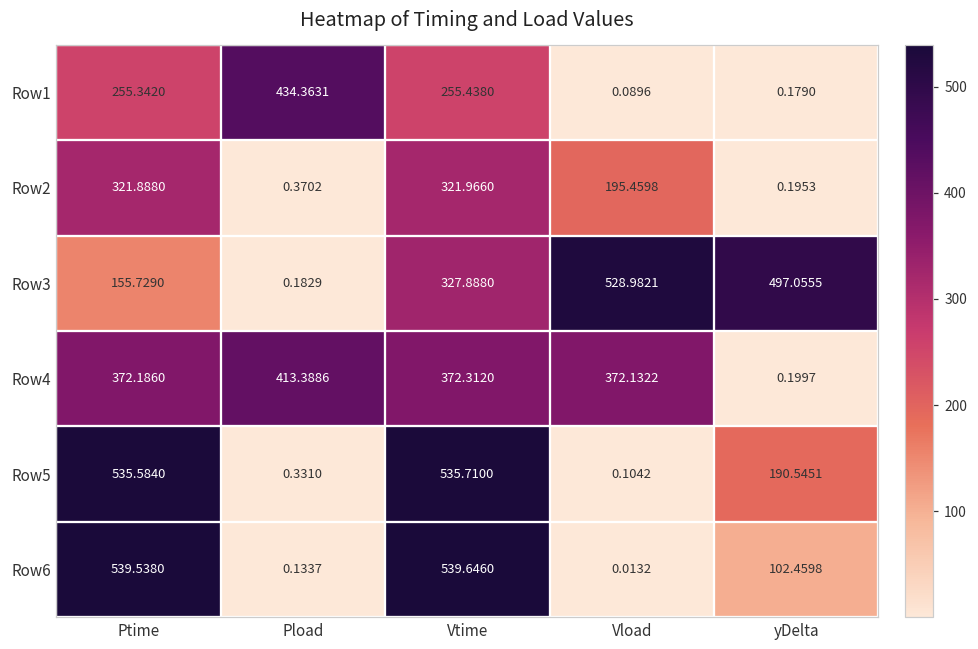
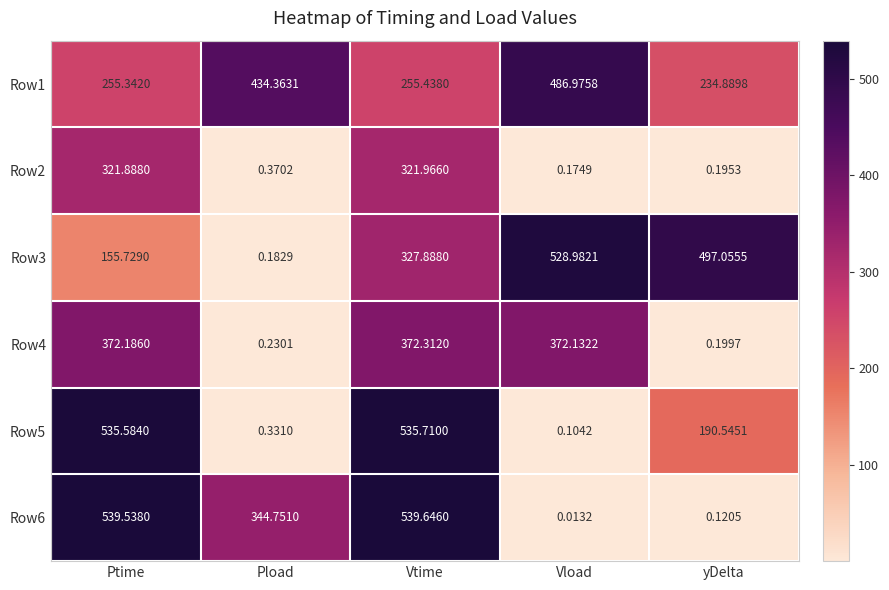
  {
    "Row1": {
      "Ptime": 255.3420,
      "Pload": 434.3631,
      "Vtime": 255.4380,
-     "Vload": 0.0896,
-     "yDelta": 0.1790
+     "Vload": 486.9758,
+     "yDelta": 234.8898
    },
    "Row2": {
      "Ptime": 321.8880,
      "Pload": 0.3702,
      "Vtime": 321.9660,
-     "Vload": 195.4598,
+     "Vload": 0.1749,
      "yDelta": 0.1953
    },
    "Row3": {
      "Ptime": 155.7290,
      "Pload": 0.1829,
      "Vtime": 327.8880,
      "Vload": 528.9821,
      "yDelta": 497.0555
    },
    "Row4": {
      "Ptime": 372.1860,
-     "Pload": 413.3886,
+     "Pload": 0.2301,
      "Vtime": 372.3120,
      "Vload": 372.1322,
      "yDelta": 0.1997
    },
    "Row5": {
      "Ptime": 535.5840,
      "Pload": 0.3310,
      "Vtime": 535.7100,
      "Vload": 0.1042,
      "yDelta": 190.5451
    },
    "Row6": {
      "Ptime": 539.5380,
-     "Pload": 0.1337,
+     "Pload": 344.7510,
      "Vtime": 539.6460,
      "Vload": 0.0132,
-     "yDelta": 102.4598
+     "yDelta": 0.1205
    }
  }
